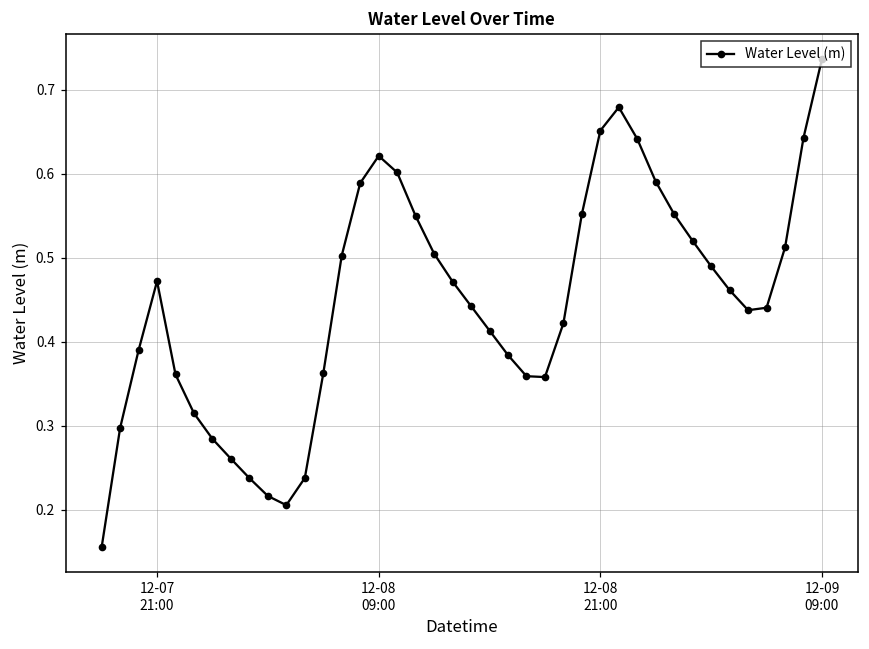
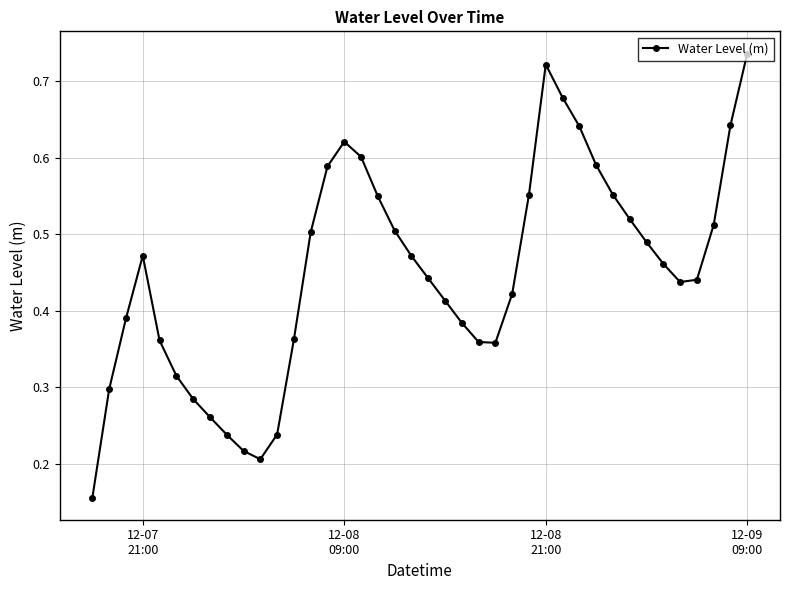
  {
    "12-07 21:00": 0.47,
    "12-08 09:00": 0.62,
-   "12-08 21:00": 0.65
+   "12-08 21:00": 0.72
  }
